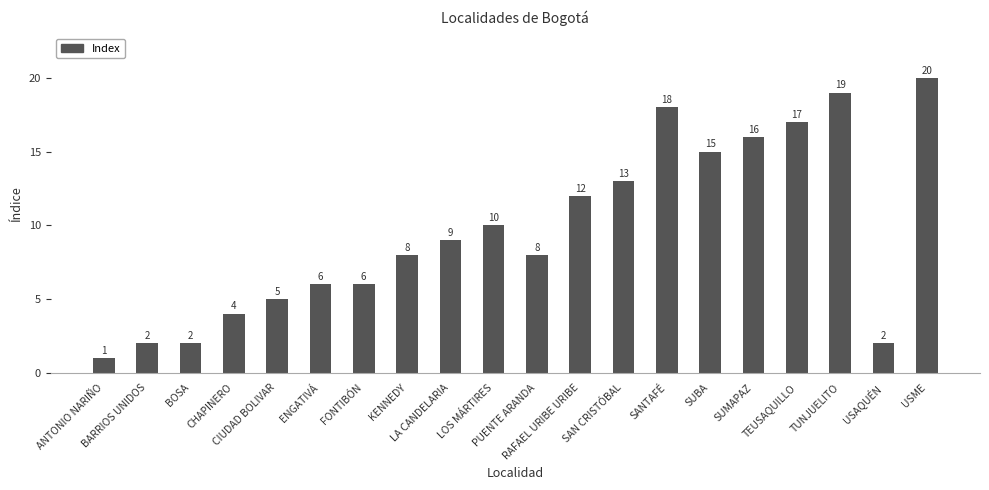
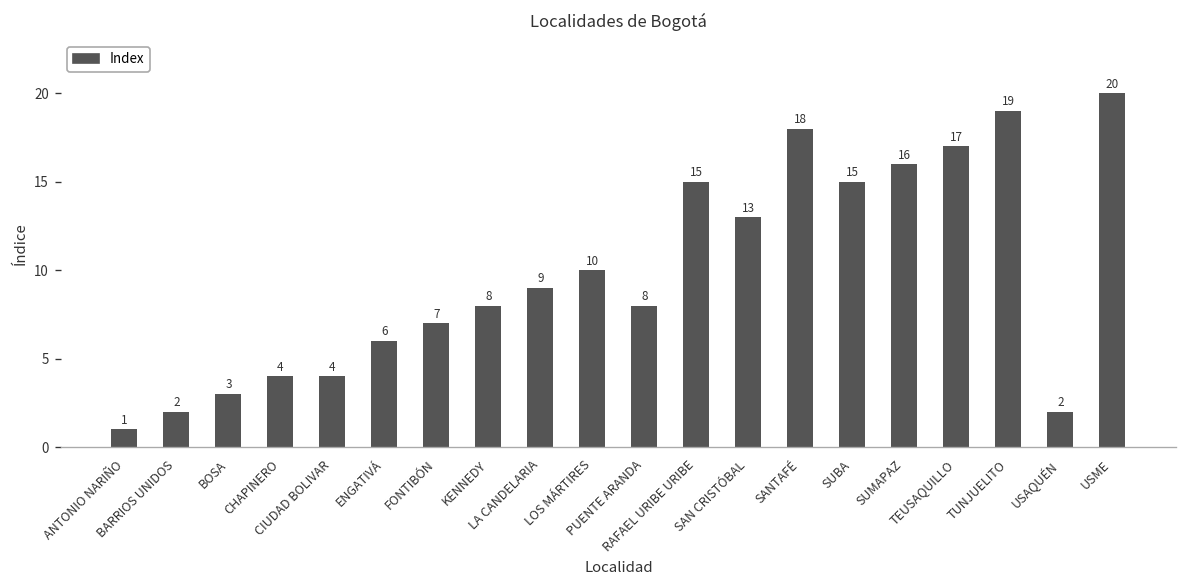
  {
    "ANTONIO NARIÑO": 1,
    "BARRIOS UNIDOS": 2,
-   "BOSA": 2,
+   "BOSA": 3,
    "CHAPINERO": 4,
-   "CIUDAD BOLIVAR": 5,
+   "CIUDAD BOLIVAR": 4,
    "ENGATIVÁ": 6,
-   "FONTIBÓN": 6,
+   "FONTIBÓN": 7,
    "KENNEDY": 8,
    "LA CANDELARIA": 9,
    "LOS MÁRTIRES": 10,
    "PUENTE ARANDA": 8,
-   "RAFAEL URIBE URIBE": 12,
+   "RAFAEL URIBE URIBE": 15,
    "SAN CRISTÓBAL": 13,
    "SANTAFÉ": 18,
    "SUBA": 15,
    "SUMAPAZ": 16,
    "TEUSAQUILLO": 17,
    "TUNJUELITO": 19,
    "USAQUÉN": 2,
    "USME": 20
  }
